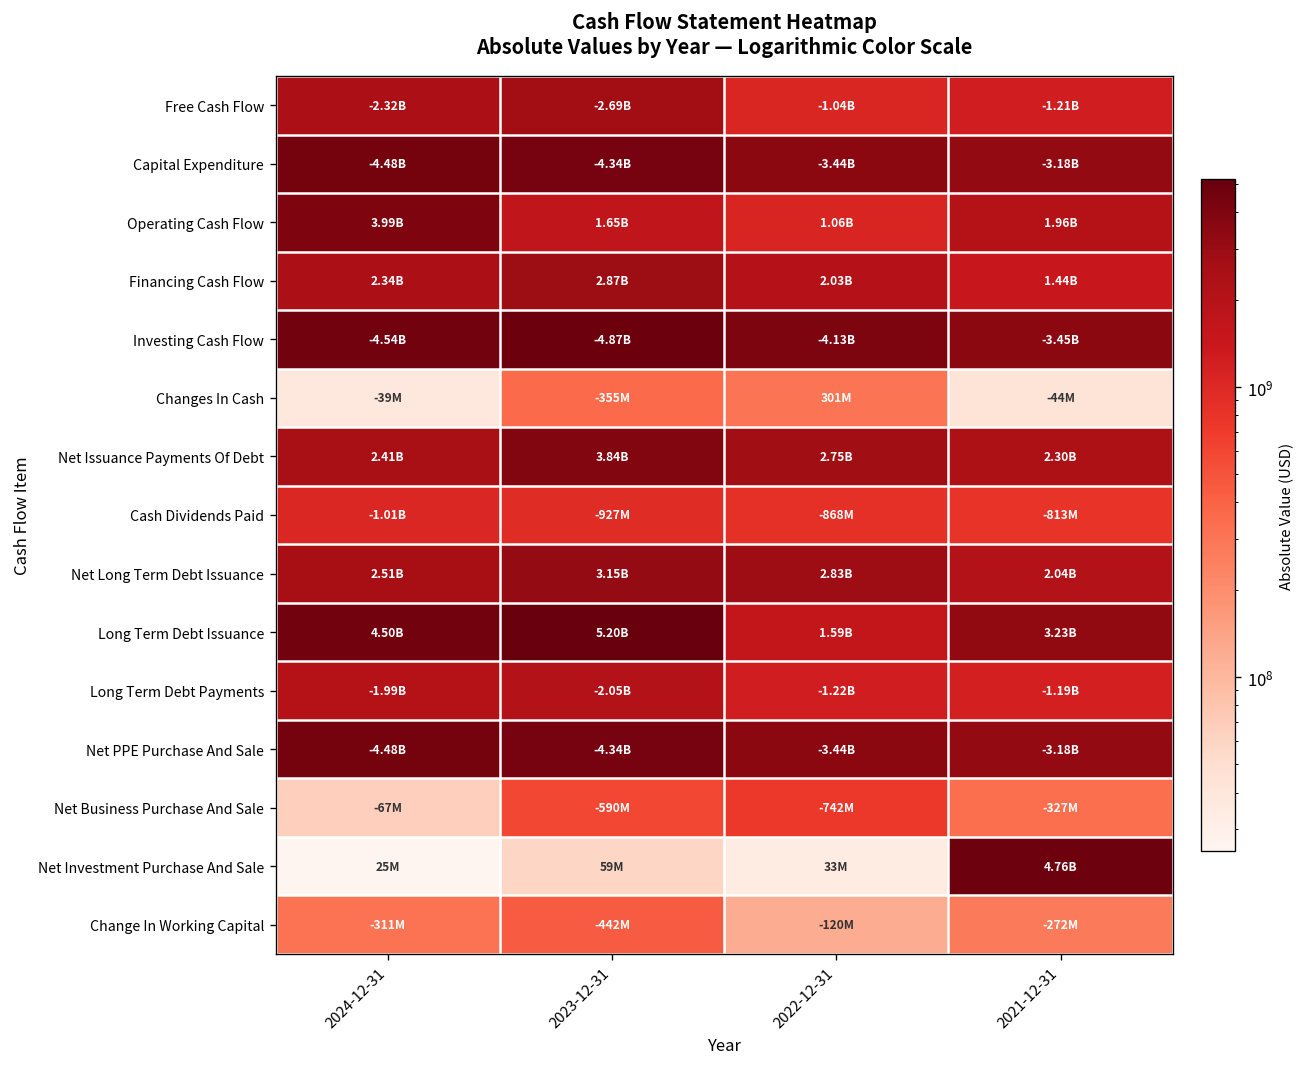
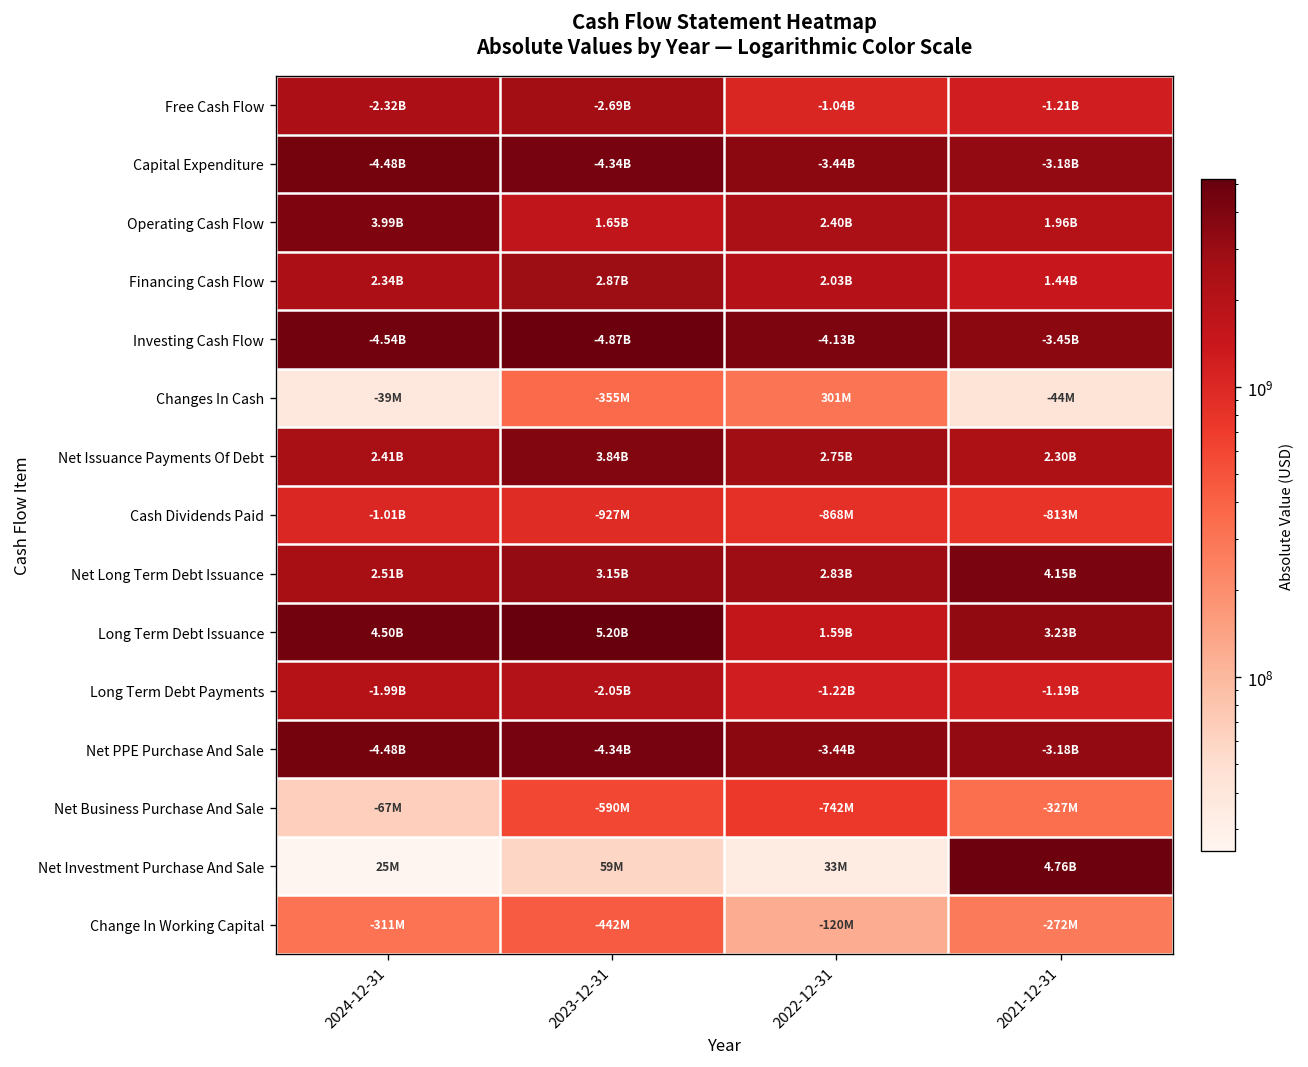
  {
    "Free Cash Flow": {
      "2024-12-31": "-2.32B",
      "2023-12-31": "-2.69B",
      "2022-12-31": "-1.04B",
      "2021-12-31": "-1.21B"
    },
    "Capital Expenditure": {
      "2024-12-31": "-4.48B",
      "2023-12-31": "-4.34B",
      "2022-12-31": "-3.44B",
      "2021-12-31": "-3.18B"
    },
    "Operating Cash Flow": {
      "2024-12-31": "3.99B",
      "2023-12-31": "1.65B",
-     "2022-12-31": "1.06B",
+     "2022-12-31": "2.40B",
      "2021-12-31": "1.96B"
    },
    "Financing Cash Flow": {
      "2024-12-31": "2.34B",
      "2023-12-31": "2.87B",
      "2022-12-31": "2.03B",
      "2021-12-31": "1.44B"
    },
    "Investing Cash Flow": {
      "2024-12-31": "-4.54B",
      "2023-12-31": "-4.87B",
      "2022-12-31": "-4.13B",
      "2021-12-31": "-3.45B"
    },
    "Changes In Cash": {
      "2024-12-31": "-39M",
      "2023-12-31": "-355M",
      "2022-12-31": "301M",
      "2021-12-31": "-44M"
    },
    "Net Issuance Payments Of Debt": {
      "2024-12-31": "2.41B",
      "2023-12-31": "3.84B",
      "2022-12-31": "2.75B",
      "2021-12-31": "2.30B"
    },
    "Cash Dividends Paid": {
      "2024-12-31": "-1.01B",
      "2023-12-31": "-927M",
      "2022-12-31": "-868M",
      "2021-12-31": "-813M"
    },
    "Net Long Term Debt Issuance": {
      "2024-12-31": "2.51B",
      "2023-12-31": "3.15B",
      "2022-12-31": "2.83B",
-     "2021-12-31": "2.04B"
+     "2021-12-31": "4.15B"
    },
    "Long Term Debt Issuance": {
      "2024-12-31": "4.50B",
      "2023-12-31": "5.20B",
      "2022-12-31": "1.59B",
      "2021-12-31": "3.23B"
    },
    "Long Term Debt Payments": {
      "2024-12-31": "-1.99B",
      "2023-12-31": "-2.05B",
      "2022-12-31": "-1.22B",
      "2021-12-31": "-1.19B"
    },
    "Net PPE Purchase And Sale": {
      "2024-12-31": "-4.48B",
      "2023-12-31": "-4.34B",
      "2022-12-31": "-3.44B",
      "2021-12-31": "-3.18B"
    },
    "Net Business Purchase And Sale": {
      "2024-12-31": "-67M",
      "2023-12-31": "-590M",
      "2022-12-31": "-742M",
      "2021-12-31": "-327M"
    },
    "Net Investment Purchase And Sale": {
      "2024-12-31": "25M",
      "2023-12-31": "59M",
      "2022-12-31": "33M",
      "2021-12-31": "4.76B"
    },
    "Change In Working Capital": {
      "2024-12-31": "-311M",
      "2023-12-31": "-442M",
      "2022-12-31": "-120M",
      "2021-12-31": "-272M"
    }
  }
